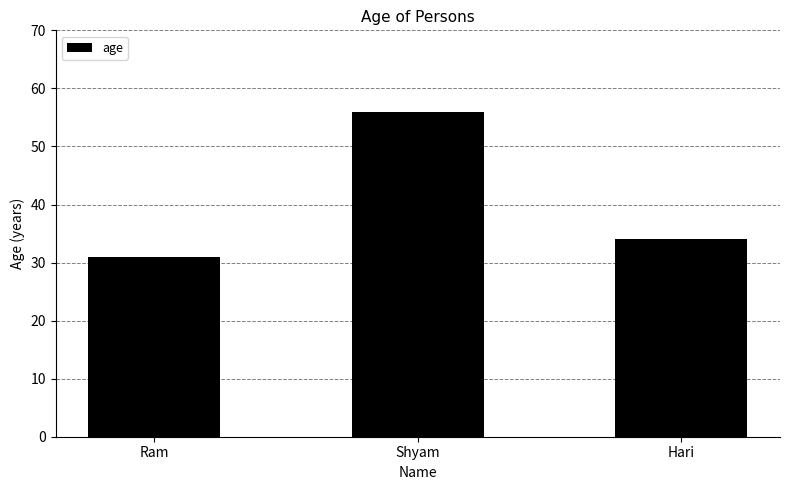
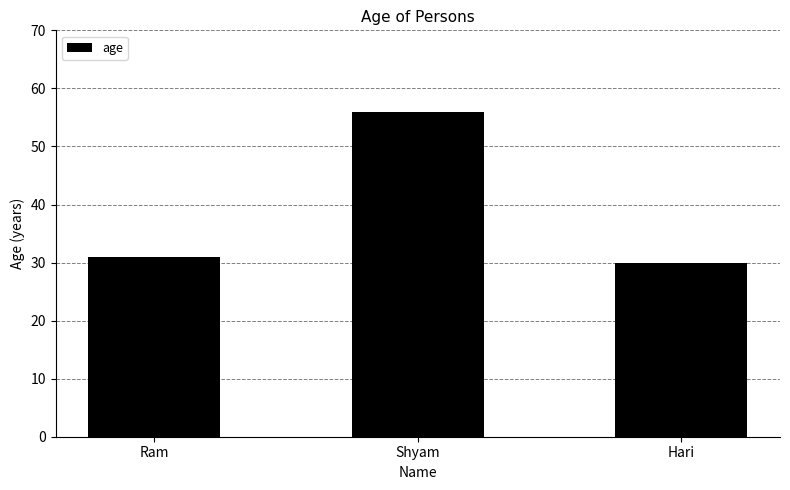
  {
    "Ram": 31,
    "Shyam": 56,
-   "Hari": 34
+   "Hari": 30
  }
